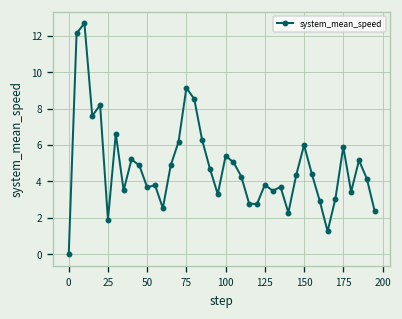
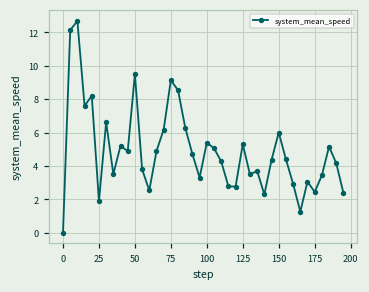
  {
    "0": 0.0,
    "25": 1.9,
-   "50": 3.7,
+   "50": 9.5,
    "75": 9.1,
    "100": 5.4,
-   "125": 3.8,
+   "125": 5.3,
    "150": 6.0,
-   "175": 5.9
+   "175": 2.4
  }
